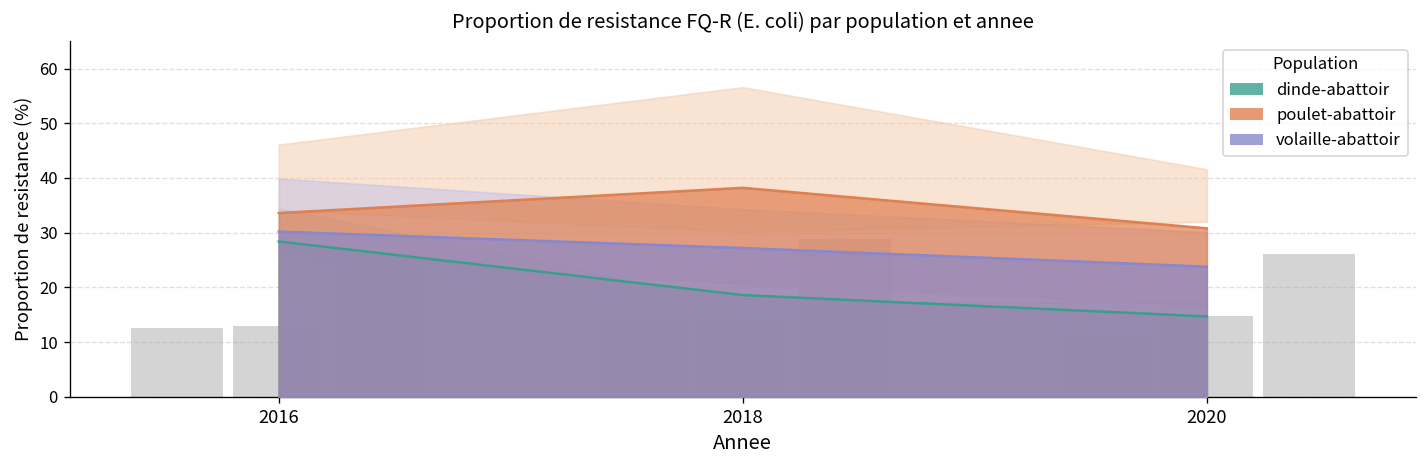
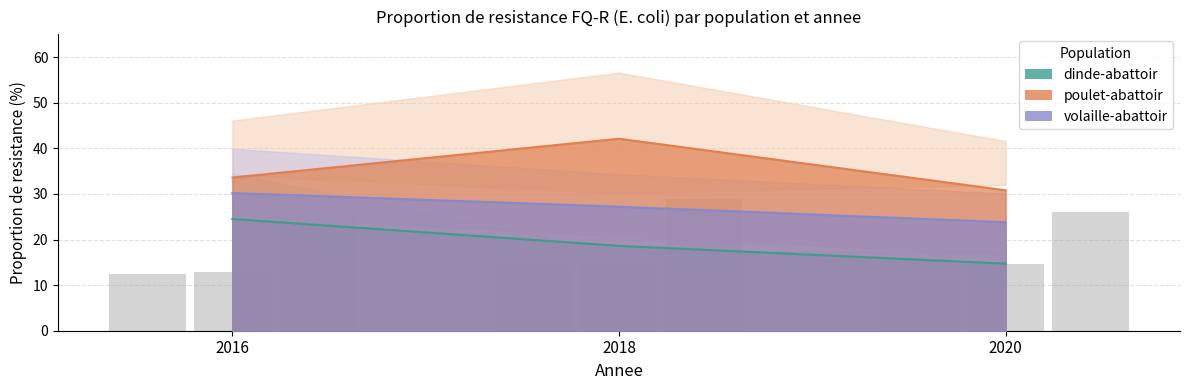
  {
    "dinde-abattoir": {
-     "2016": 28,
+     "2016": 25,
      "2018": 19,
      "2020": 15
    },
    "poulet-abattoir": {
      "2016": 34,
-     "2018": 38,
+     "2018": 42,
      "2020": 31
    }
  }
